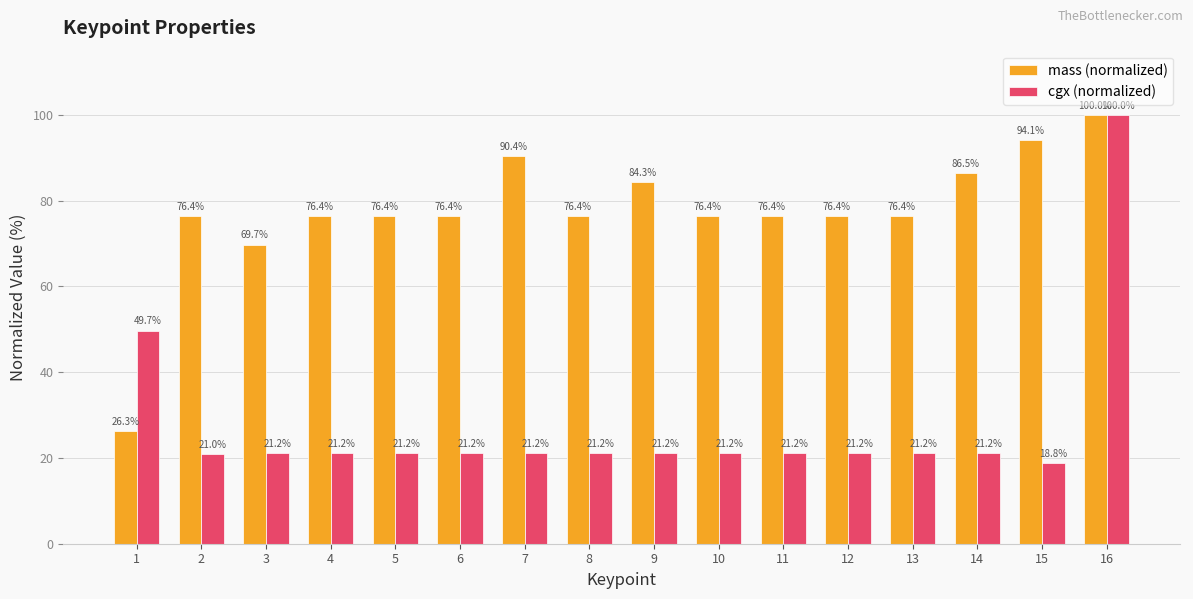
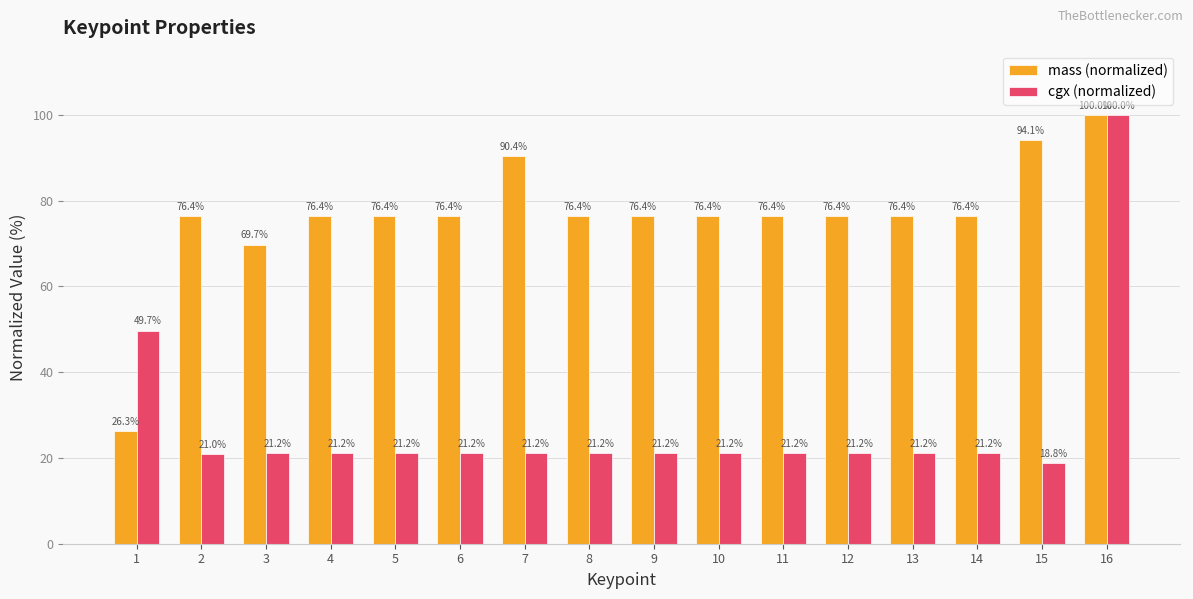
  {
    "mass (normalized)": {
      "1": "26.3%",
      "2": "76.4%",
      "3": "69.7%",
      "4": "76.4%",
      "5": "76.4%",
      "6": "76.4%",
      "7": "90.4%",
      "8": "76.4%",
-     "9": "84.3%",
+     "9": "76.4%",
      "10": "76.4%",
      "11": "76.4%",
      "12": "76.4%",
      "13": "76.4%",
-     "14": "86.5%",
+     "14": "76.4%",
      "15": "94.1%"
    },
    "cgx (normalized)": {
      "1": "49.7%",
      "2": "21.0%",
      "3": "21.2%",
      "4": "21.2%",
      "5": "21.2%",
      "6": "21.2%",
      "7": "21.2%",
      "8": "21.2%",
      "9": "21.2%",
      "10": "21.2%",
      "11": "21.2%",
      "12": "21.2%",
      "13": "21.2%",
      "14": "21.2%",
      "15": "18.8%"
    }
  }
